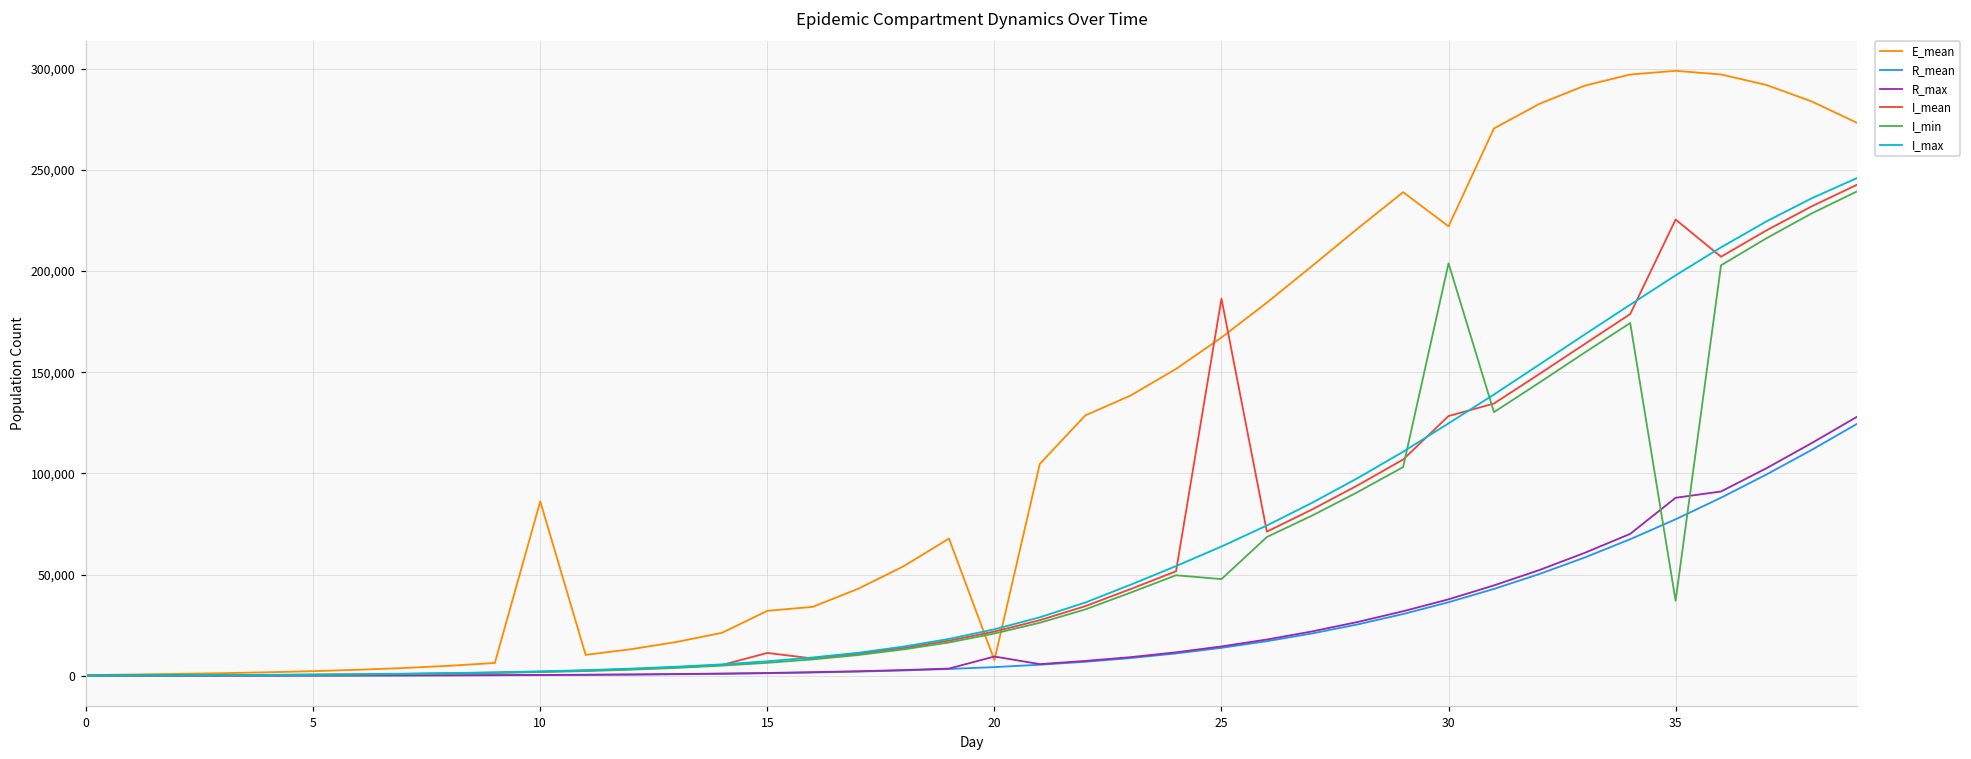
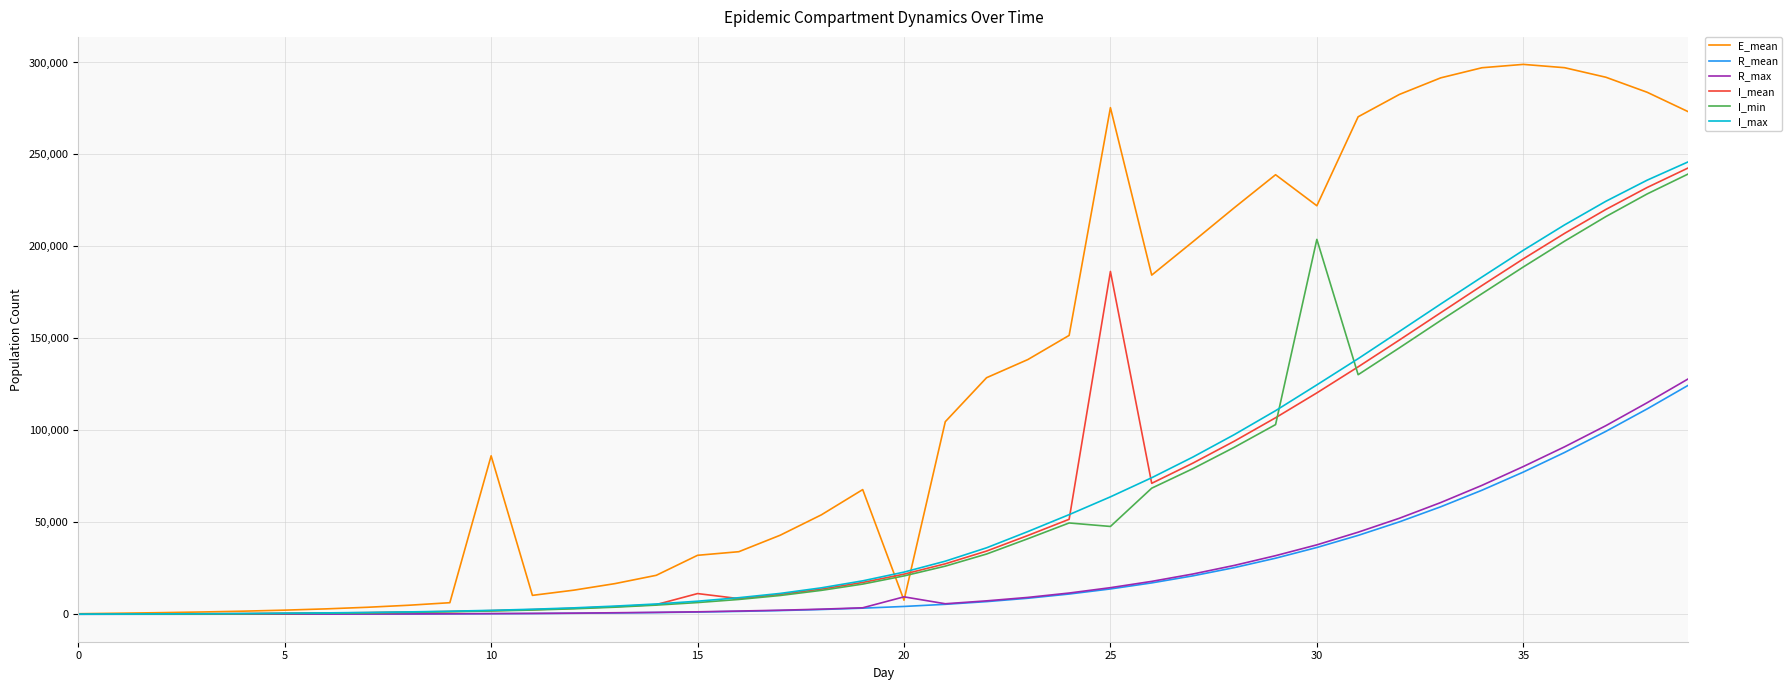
  {
    "E_mean": {
      "5": "2,000",
      "10": "86,000",
      "15": "32,000",
      "20": "8,000",
-     "25": "167,000",
+     "25": "275,000",
      "30": "222,000",
      "35": "299,000"
    },
    "R_max": {
      "20": "9,000",
      "30": "38,000",
-     "35": "88,000"
+     "35": "80,000"
    },
    "I_mean": {
      "15": "11,000",
      "25": "186,000",
-     "30": "128,000",
-     "35": "225,000"
+     "30": "120,000",
+     "35": "193,000"
    },
    "I_min": {
      "25": "48,000",
      "30": "204,000",
-     "35": "37,000"
+     "35": "189,000"
    }
  }
